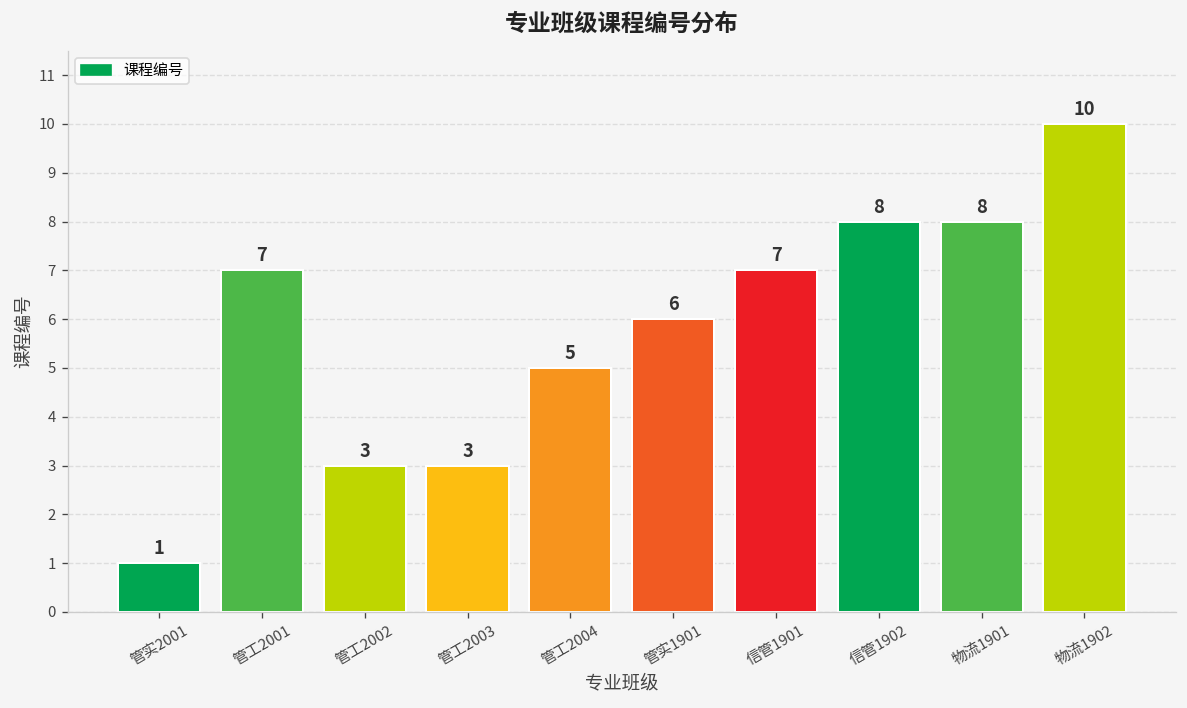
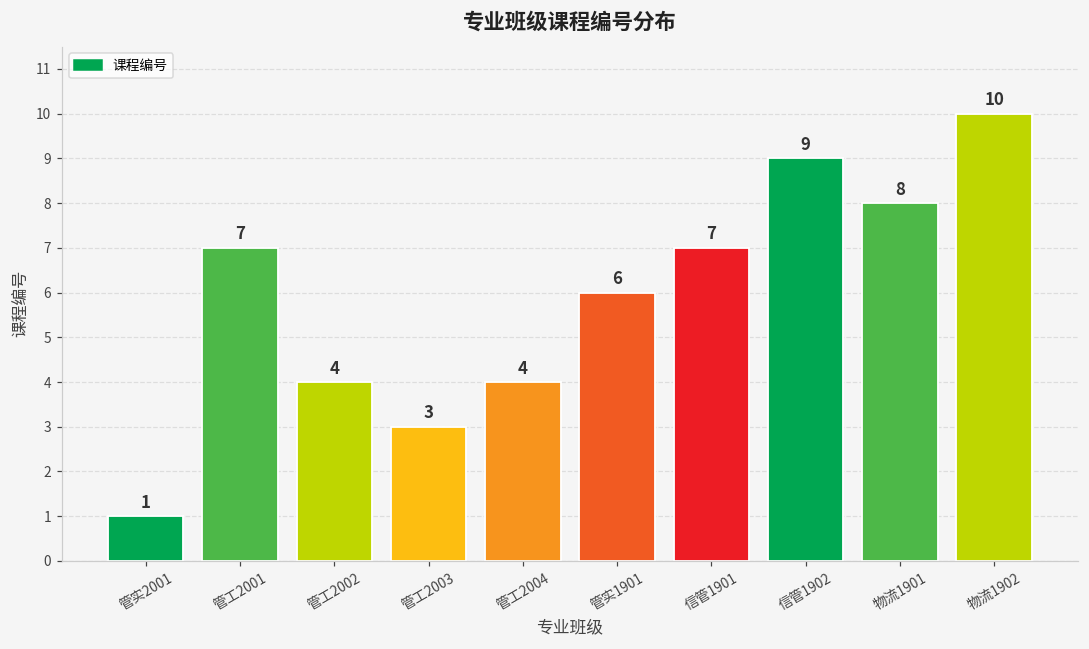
  {
    "管实2001": 1,
    "管工2001": 7,
-   "管工2002": 3,
+   "管工2002": 4,
    "管工2003": 3,
-   "管工2004": 5,
+   "管工2004": 4,
    "管实1901": 6,
    "信管1901": 7,
-   "信管1902": 8,
+   "信管1902": 9,
    "物流1901": 8,
    "物流1902": 10
  }
